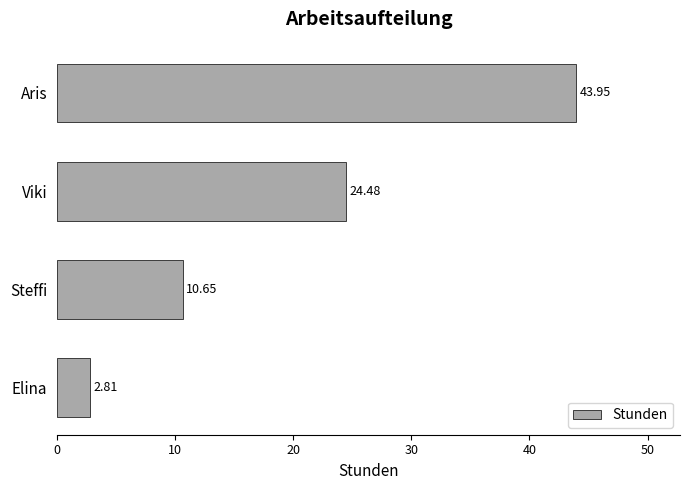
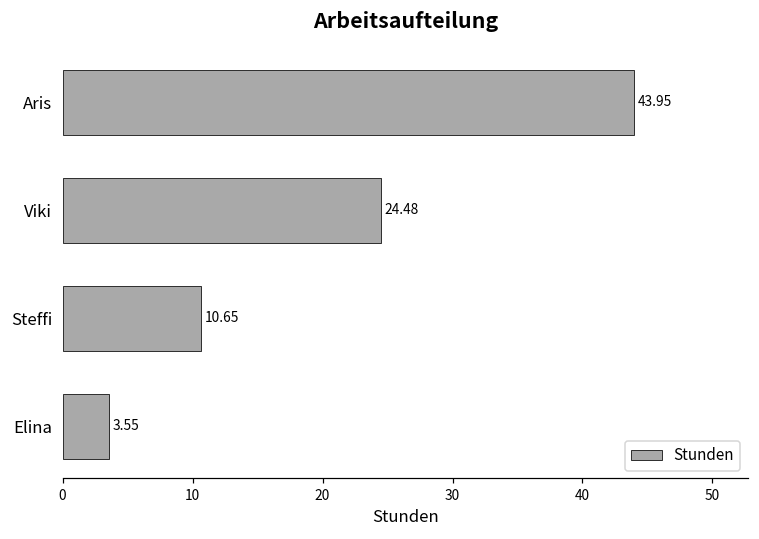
  {
    "Aris": 43.95,
    "Viki": 24.48,
    "Steffi": 10.65,
-   "Elina": 2.81
+   "Elina": 3.55
  }
